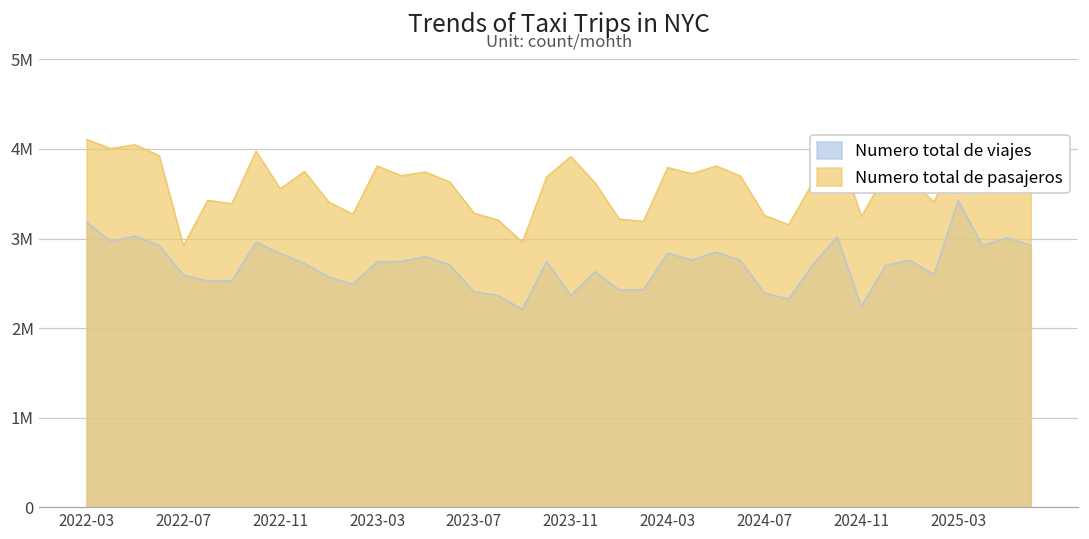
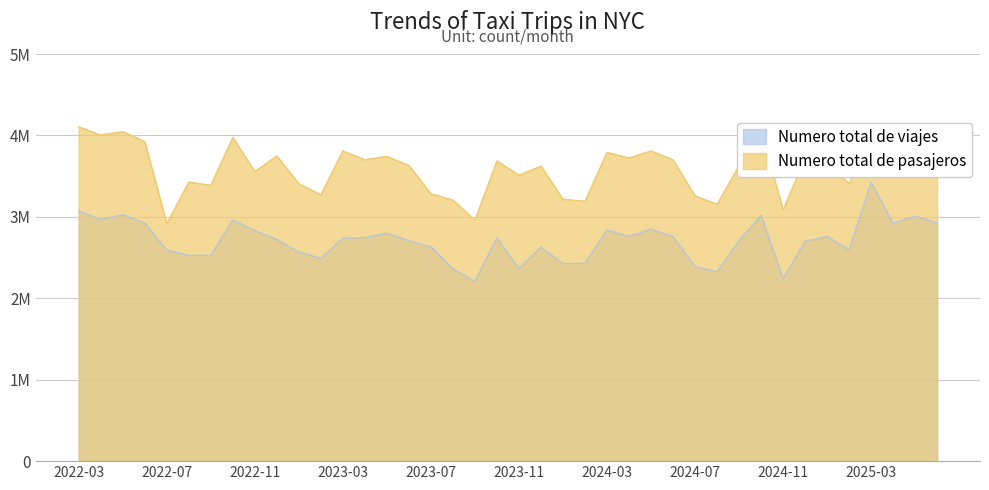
  {
    "Numero total de viajes": {
-     "2022-03": 3200000,
+     "2022-03": 3100000,
      "2022-07": 2600000,
      "2022-11": 2800000,
      "2023-03": 2700000,
-     "2023-07": 2400000,
+     "2023-07": 2600000,
      "2023-11": 2400000,
      "2024-03": 2800000,
      "2024-07": 2400000,
      "2024-11": 2200000,
      "2025-03": 3400000
    },
    "Numero total de pasajeros": {
      "2022-03": 4100000,
      "2022-07": 2900000,
      "2022-11": 3600000,
      "2023-03": 3800000,
      "2023-07": 3300000,
-     "2023-11": 3900000,
+     "2023-11": 3500000,
      "2024-03": 3800000,
      "2024-07": 3300000,
-     "2024-11": 3200000
+     "2024-11": 3100000
    }
  }
